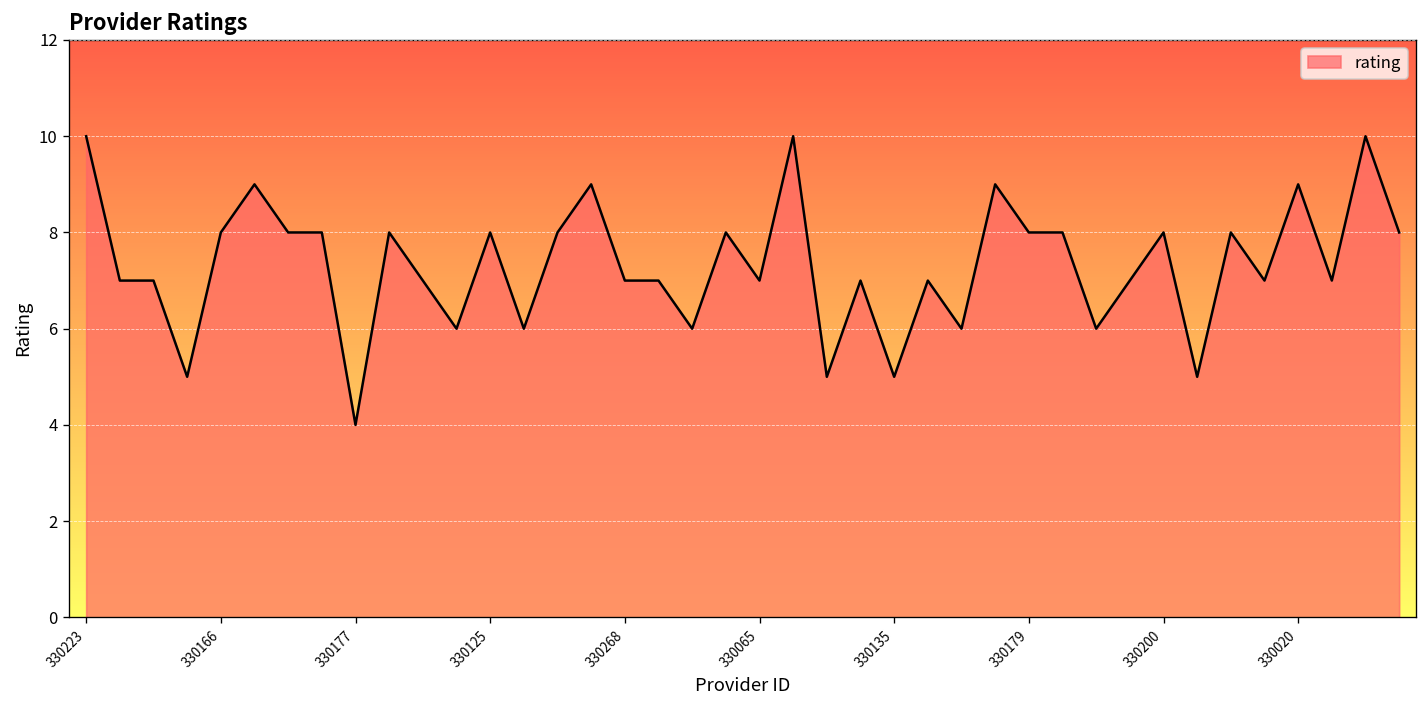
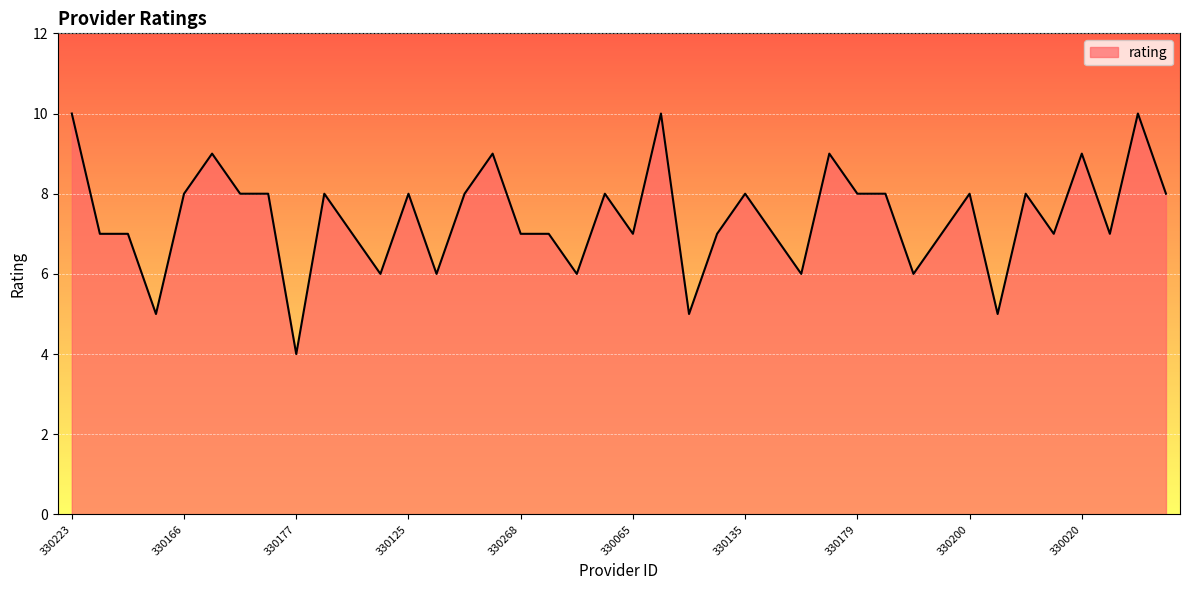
  {
    "330223": 10,
    "330166": 8,
    "330177": 4,
    "330125": 8,
    "330268": 7,
    "330065": 7,
-   "330135": 5,
+   "330135": 8,
    "330179": 8,
    "330200": 8,
    "330020": 9
  }
